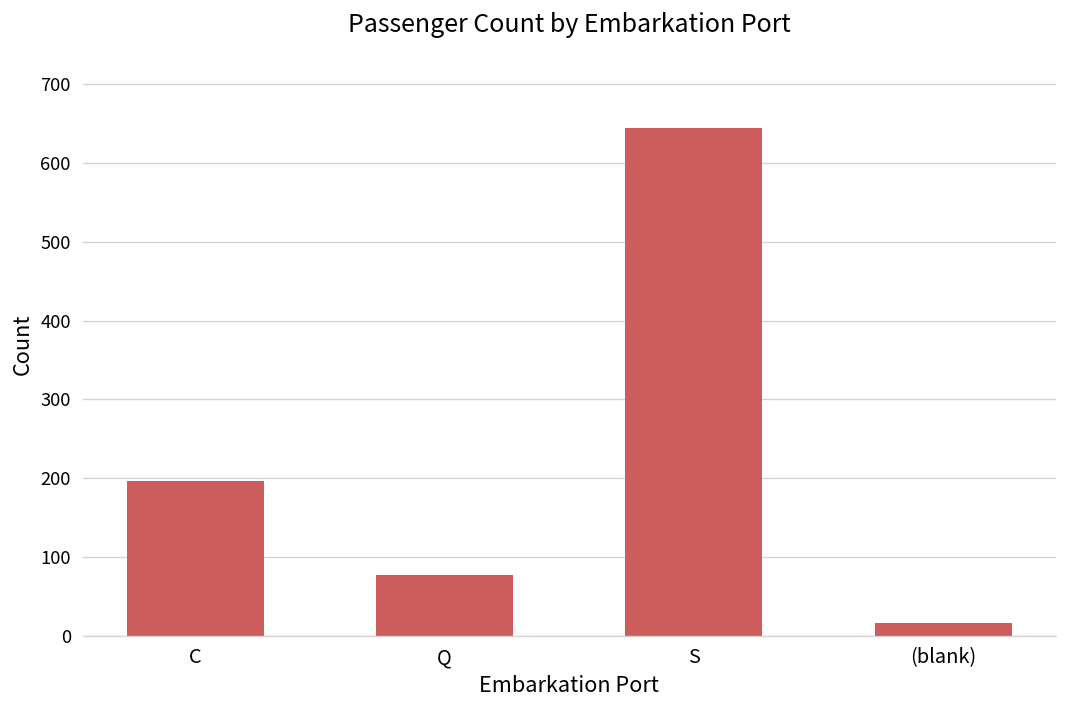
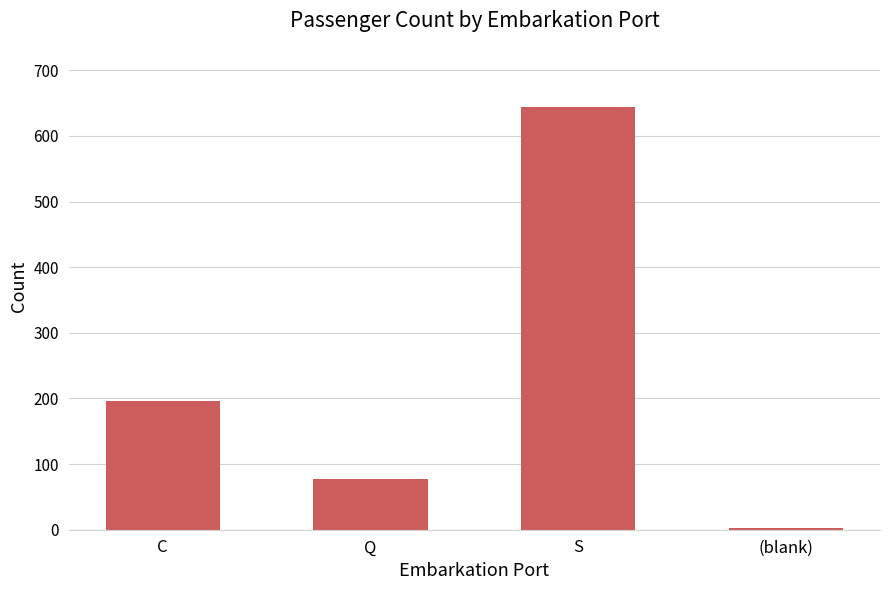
  {
    "C": 200,
    "Q": 80,
    "S": 640,
-   "(blank)": 20
+   "(blank)": 0
  }
